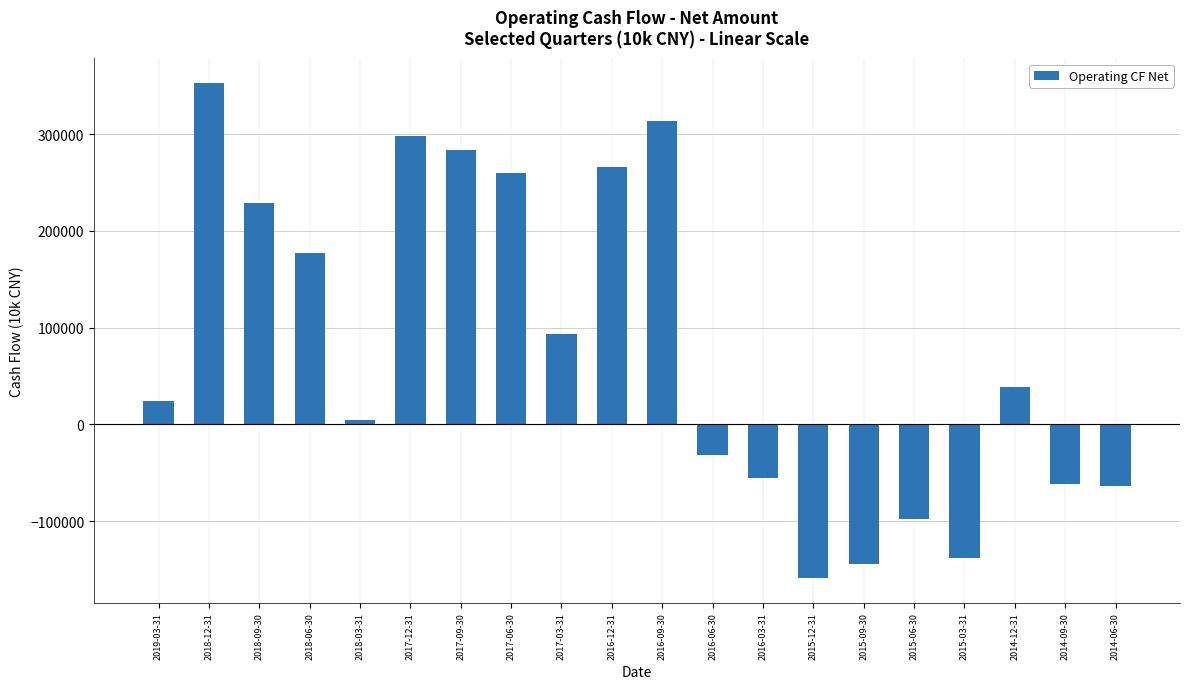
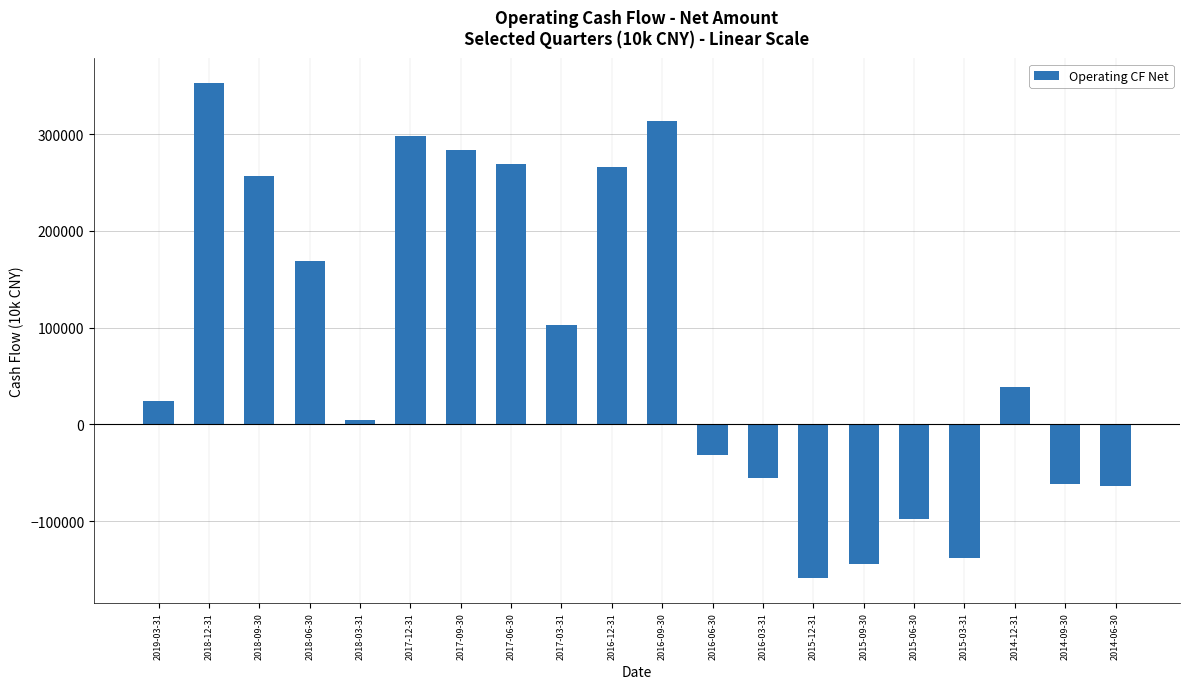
  {
    "2019-03-31": 20000,
    "2018-12-31": 350000,
-   "2018-09-30": 230000,
-   "2018-06-30": 180000,
+   "2018-09-30": 260000,
+   "2018-06-30": 170000,
    "2018-03-31": 0,
    "2017-12-31": 300000,
    "2017-09-30": 280000,
-   "2017-06-30": 260000,
-   "2017-03-31": 90000,
+   "2017-06-30": 270000,
+   "2017-03-31": 100000,
    "2016-12-31": 270000,
    "2016-09-30": 310000,
    "2016-06-30": -30000,
    "2016-03-31": -60000,
    "2015-12-31": -160000,
    "2015-09-30": -140000,
    "2015-06-30": -100000,
    "2015-03-31": -140000,
    "2014-12-31": 40000,
    "2014-09-30": -60000,
    "2014-06-30": -60000
  }
